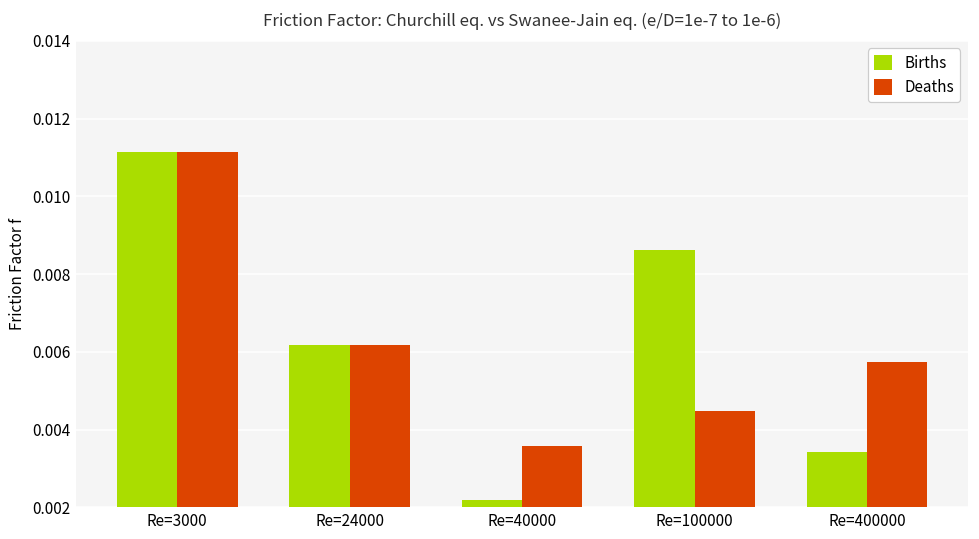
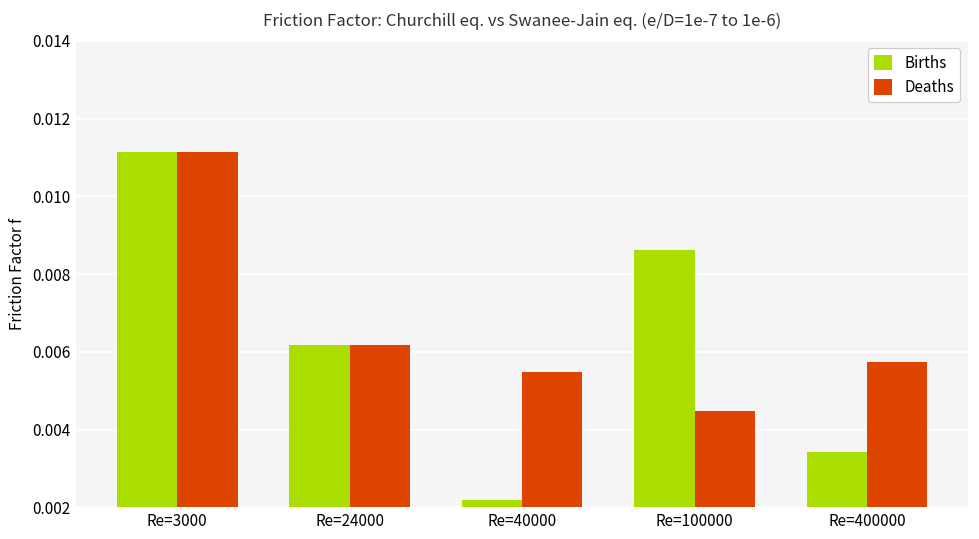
  {
    "Births": {
      "Re=3000": 0.0111,
      "Re=24000": 0.0062,
      "Re=40000": 0.0022,
      "Re=100000": 0.0086,
      "Re=400000": 0.0034
    },
    "Deaths": {
      "Re=3000": 0.0111,
      "Re=24000": 0.0062,
-     "Re=40000": 0.0036,
+     "Re=40000": 0.0055,
      "Re=100000": 0.0045,
      "Re=400000": 0.0057
    }
  }
